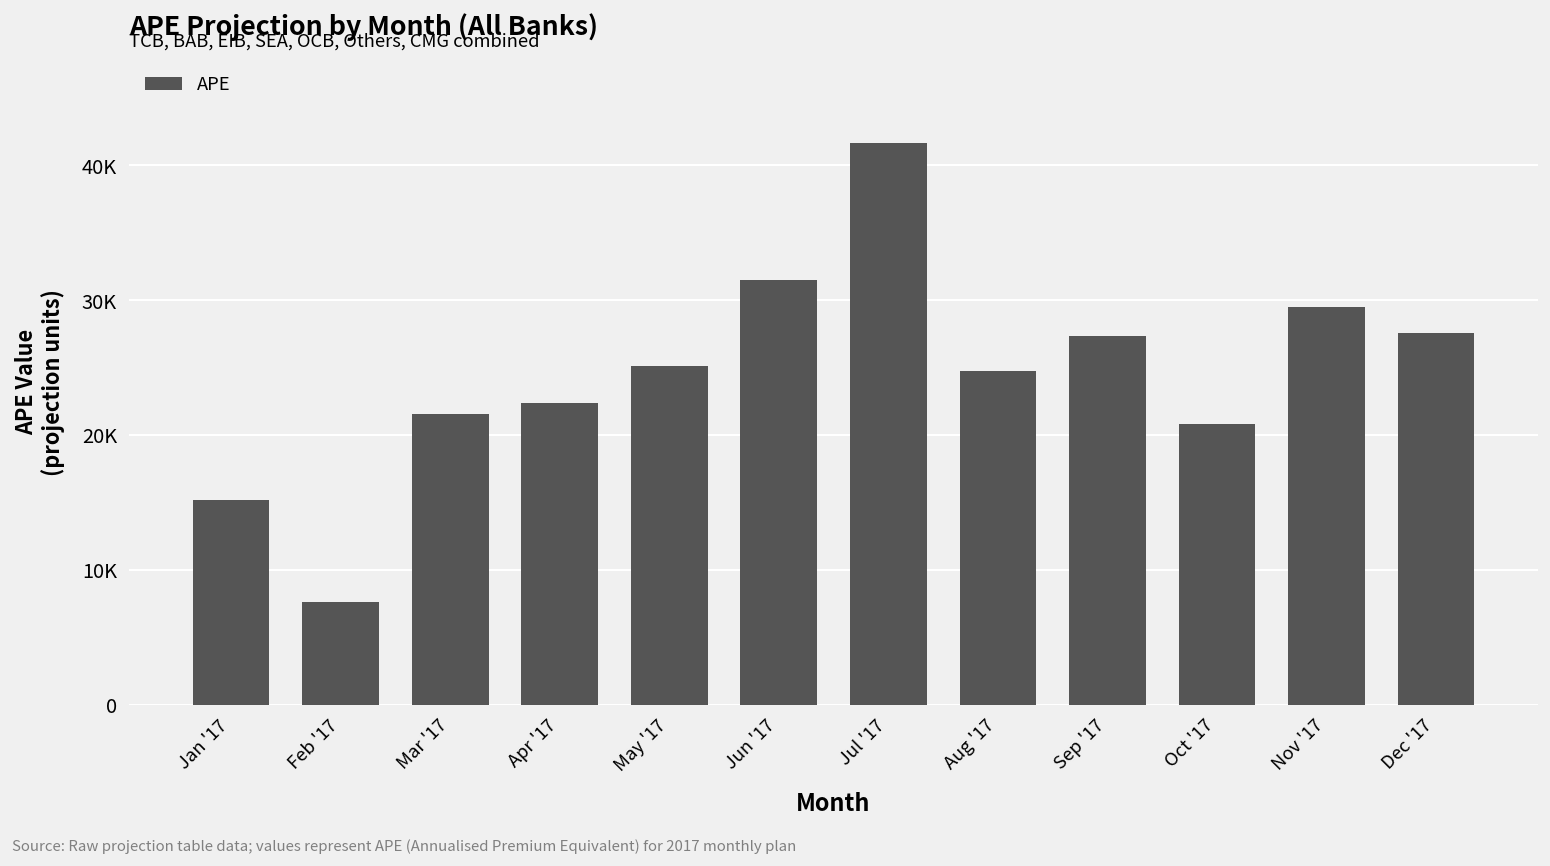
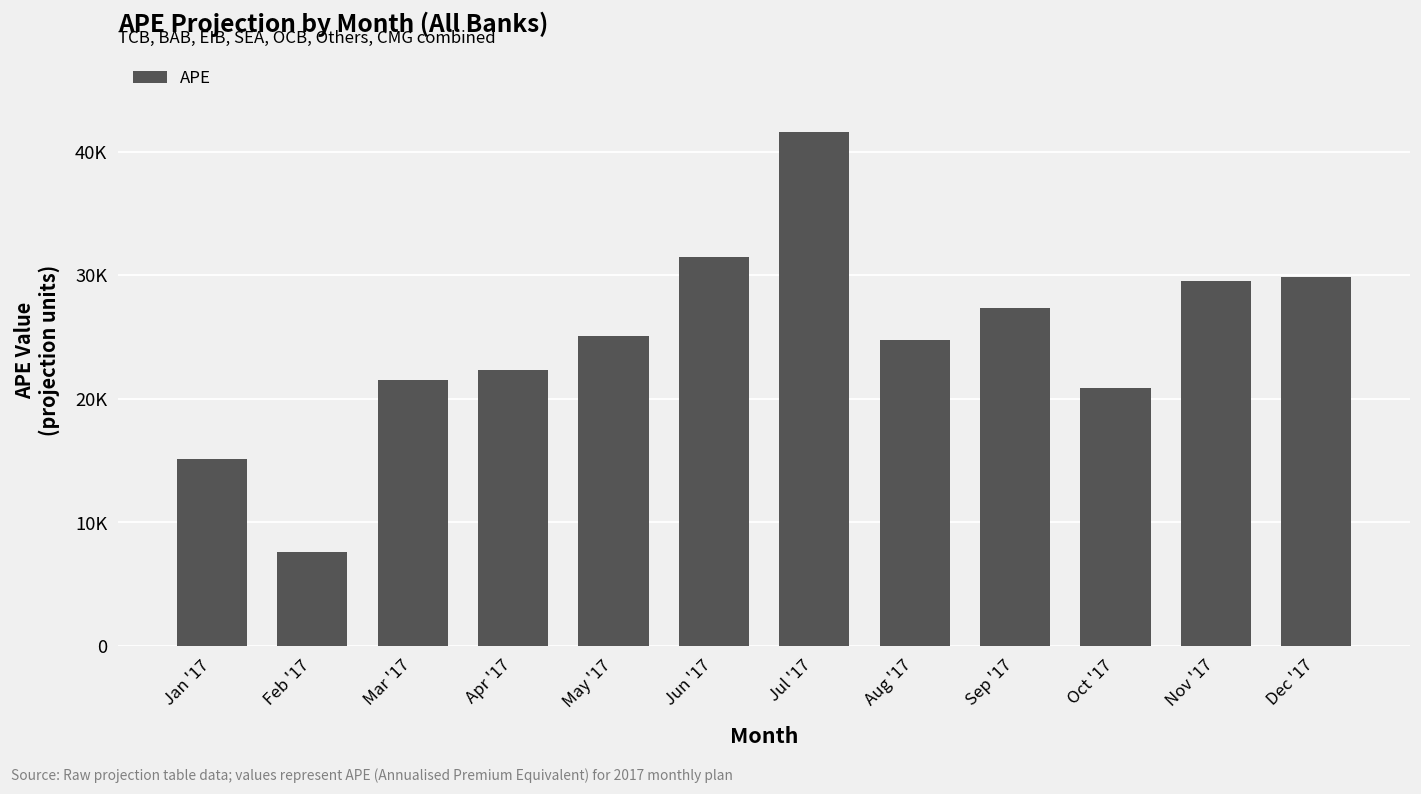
  {
    "Jan '17": 15200,
    "Feb '17": 7600,
    "Mar '17": 21500,
    "Apr '17": 22400,
    "May '17": 25100,
    "Jun '17": 31500,
    "Jul '17": 41600,
    "Aug '17": 24700,
    "Sep '17": 27300,
    "Oct '17": 20800,
    "Nov '17": 29500,
-   "Dec '17": 27600
+   "Dec '17": 29800
  }
